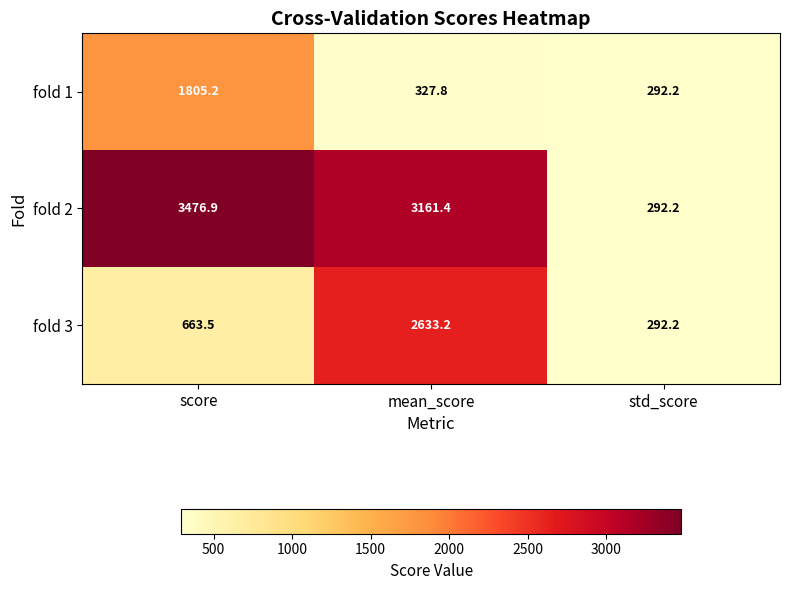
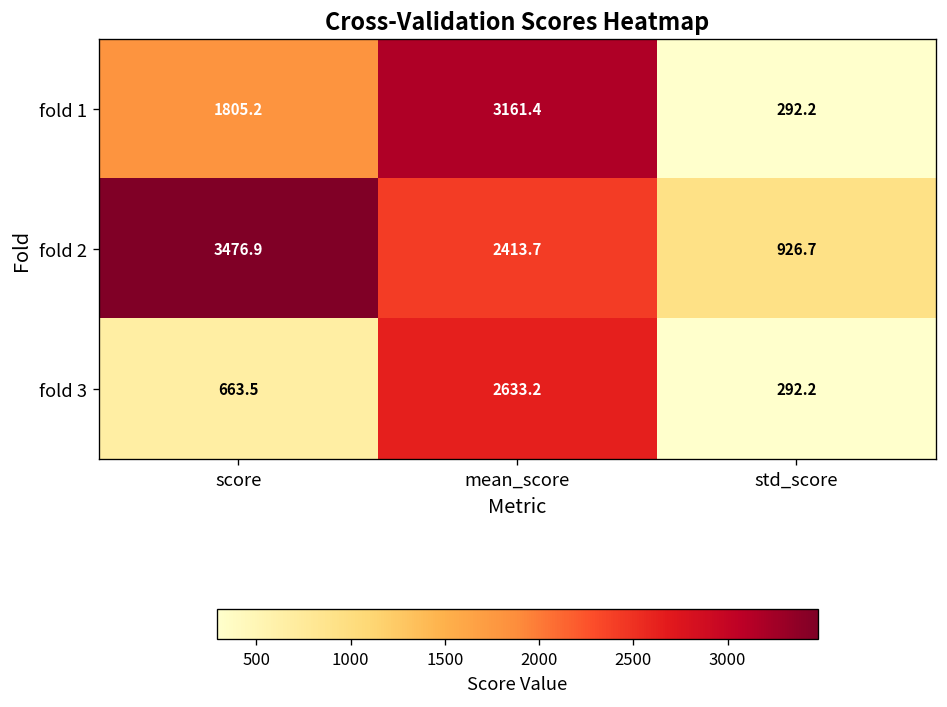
  {
    "fold 1": {
      "score": 1805.2,
-     "mean_score": 327.8,
+     "mean_score": 3161.4,
      "std_score": 292.2
    },
    "fold 2": {
      "score": 3476.9,
-     "mean_score": 3161.4,
-     "std_score": 292.2
+     "mean_score": 2413.7,
+     "std_score": 926.7
    },
    "fold 3": {
      "score": 663.5,
      "mean_score": 2633.2,
      "std_score": 292.2
    }
  }
